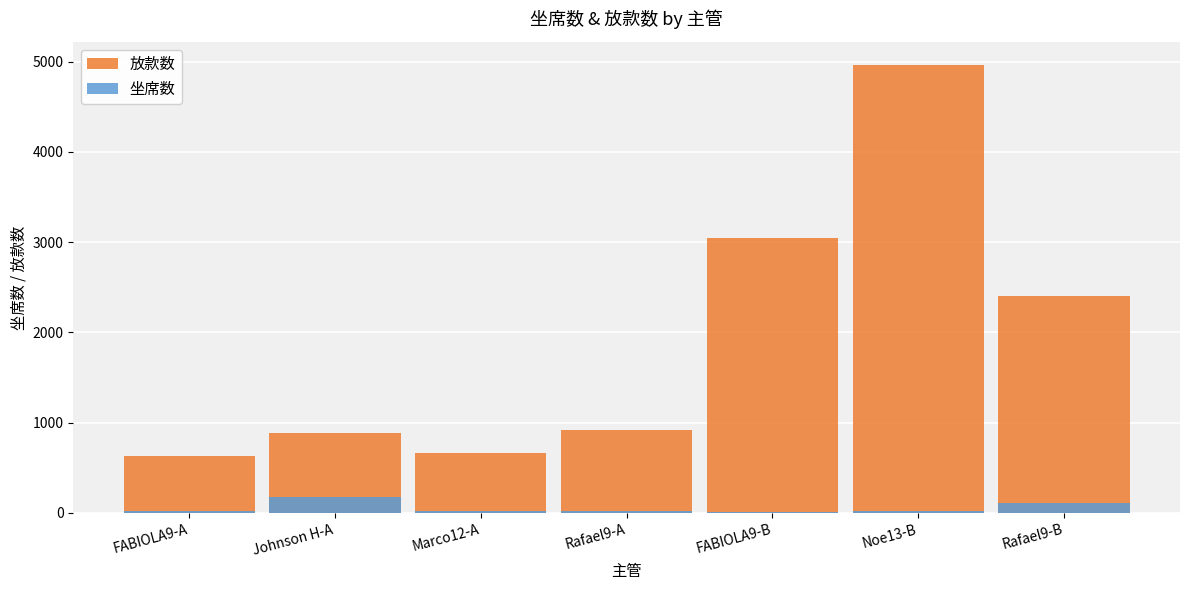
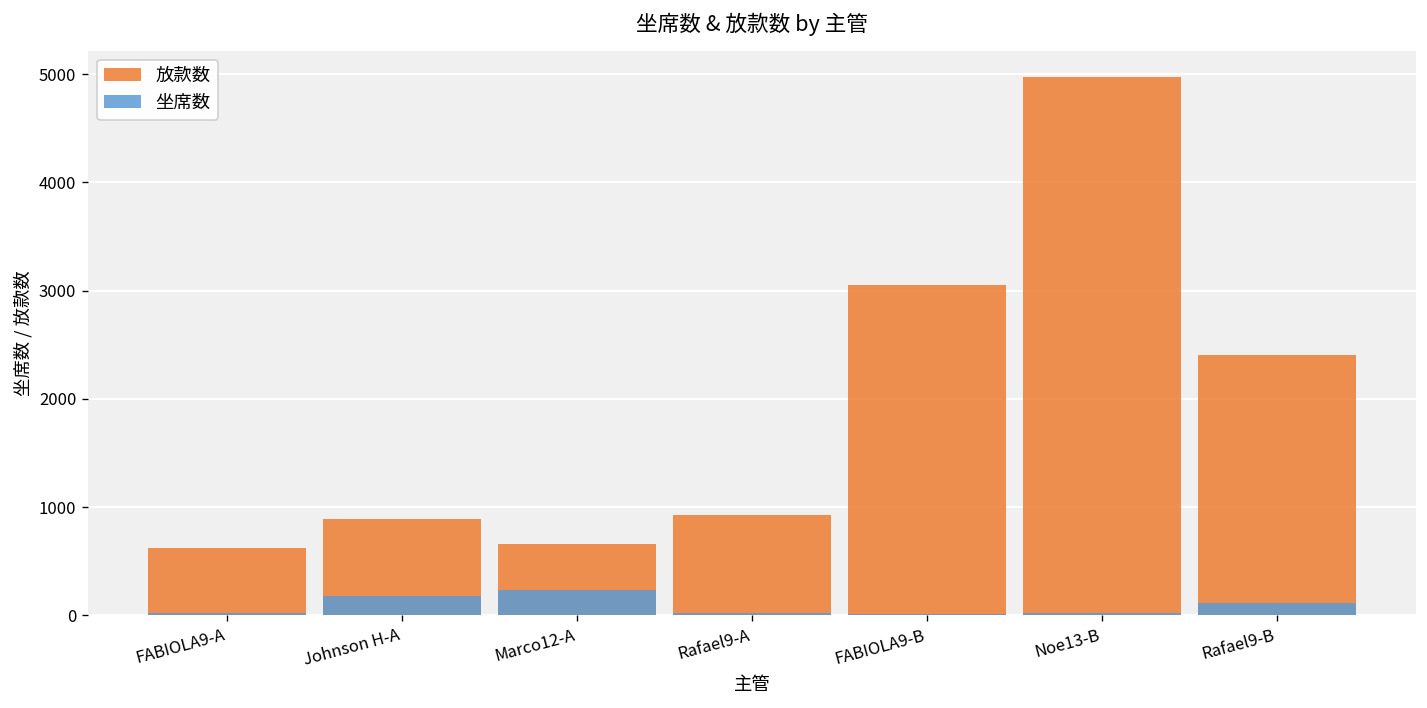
  {
    "放款数": {
      "FABIOLA9-A": 600,
      "Johnson H-A": 900,
      "Marco12-A": 700,
      "Rafael9-A": 900,
      "FABIOLA9-B": 3000,
      "Noe13-B": 5000,
      "Rafael9-B": 2400
    },
    "坐席数": {
-     "Marco12-A": 0
+     "Marco12-A": 200
    }
  }
